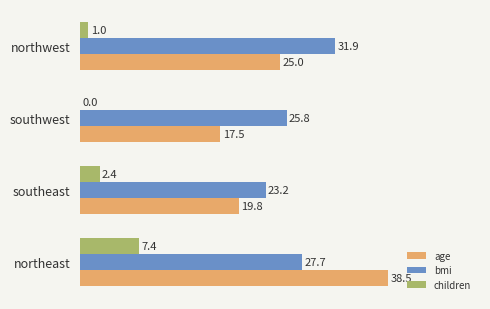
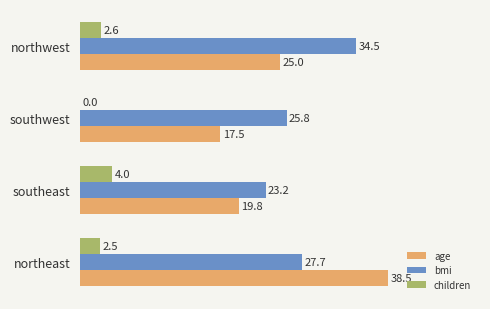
  {
    "age": {
      "northwest": 25.0,
      "southwest": 17.5,
      "southeast": 19.8,
      "northeast": 38.5
    },
    "bmi": {
-     "northwest": 31.9,
+     "northwest": 34.5,
      "southwest": 25.8,
      "southeast": 23.2,
      "northeast": 27.7
    },
    "children": {
-     "northwest": 1.0,
+     "northwest": 2.6,
      "southwest": 0.0,
-     "southeast": 2.4,
-     "northeast": 7.4
+     "southeast": 4.0,
+     "northeast": 2.5
    }
  }
